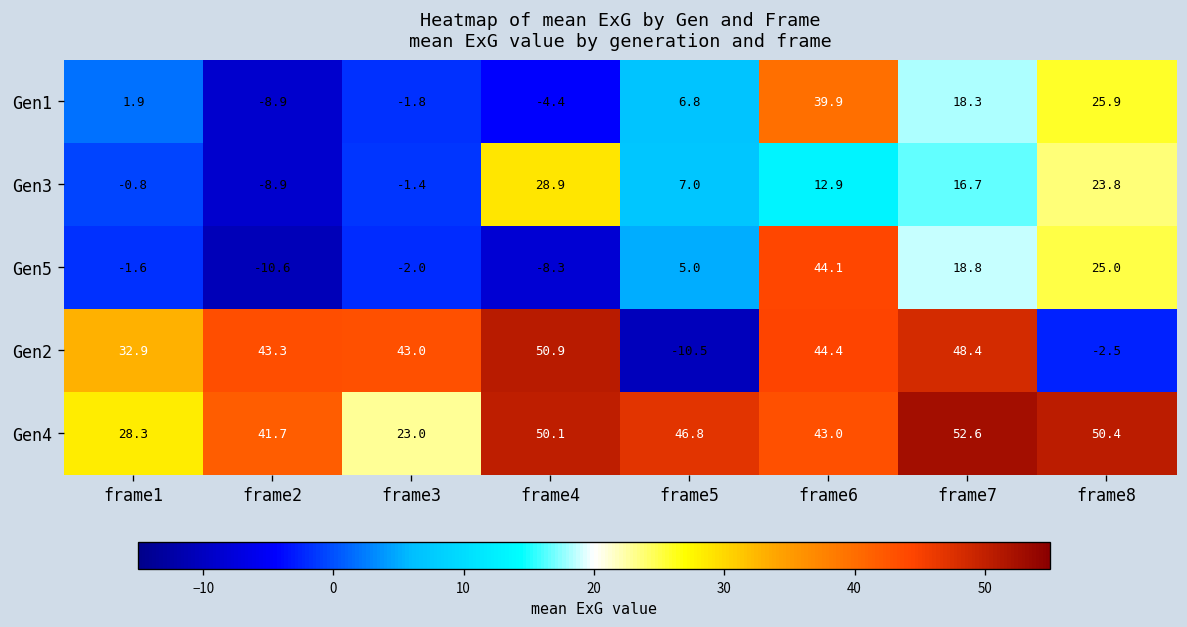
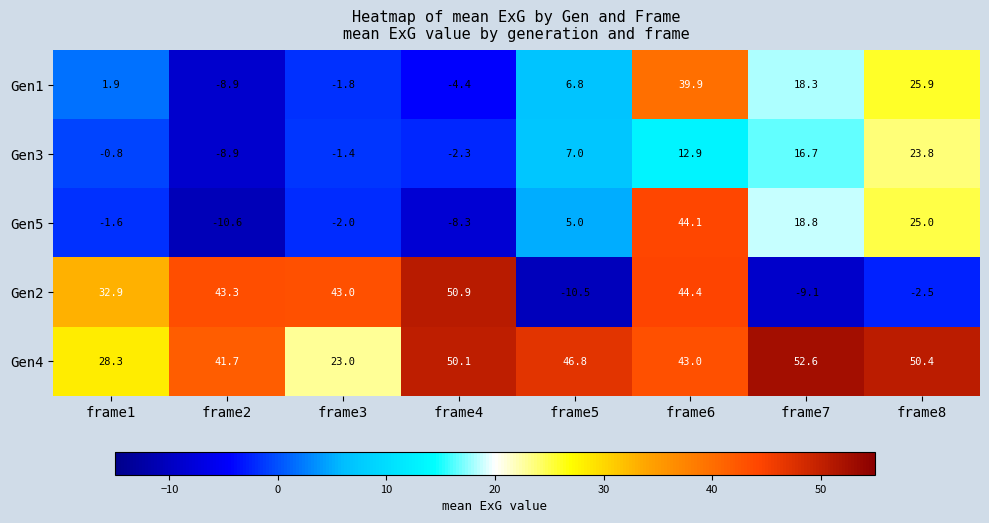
  {
    "Gen1": {
      "frame1": 1.9,
      "frame2": -8.9,
      "frame3": -1.8,
      "frame4": -4.4,
      "frame5": 6.8,
      "frame6": 39.9,
      "frame7": 18.3,
      "frame8": 25.9
    },
    "Gen3": {
      "frame1": -0.8,
      "frame2": -8.9,
      "frame3": -1.4,
-     "frame4": 28.9,
+     "frame4": -2.3,
      "frame5": 7.0,
      "frame6": 12.9,
      "frame7": 16.7,
      "frame8": 23.8
    },
    "Gen5": {
      "frame1": -1.6,
      "frame2": -10.6,
      "frame3": -2.0,
      "frame4": -8.3,
      "frame5": 5.0,
      "frame6": 44.1,
      "frame7": 18.8,
      "frame8": 25.0
    },
    "Gen2": {
      "frame1": 32.9,
      "frame2": 43.3,
      "frame3": 43.0,
      "frame4": 50.9,
      "frame5": -10.5,
      "frame6": 44.4,
-     "frame7": 48.4,
+     "frame7": -9.1,
      "frame8": -2.5
    },
    "Gen4": {
      "frame1": 28.3,
      "frame2": 41.7,
      "frame3": 23.0,
      "frame4": 50.1,
      "frame5": 46.8,
      "frame6": 43.0,
      "frame7": 52.6,
      "frame8": 50.4
    }
  }
